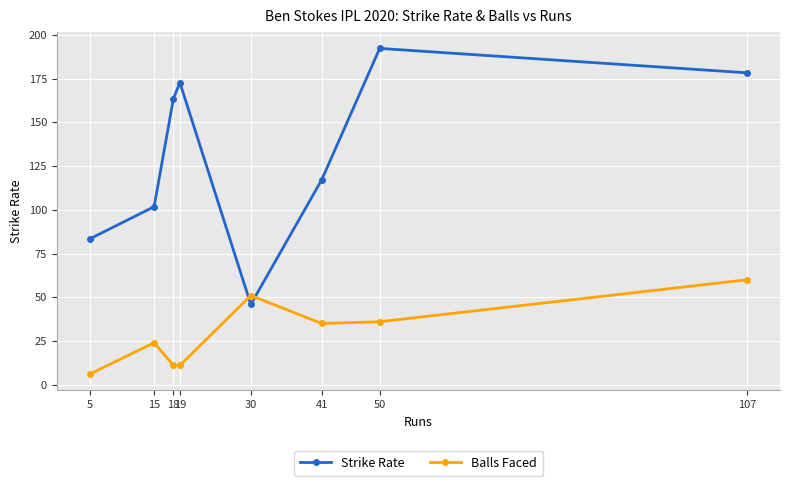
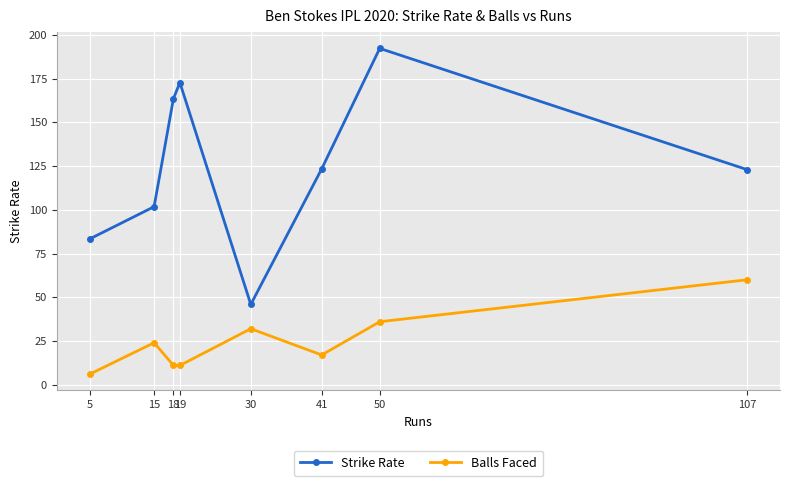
  {
    "Strike Rate": {
      "5": 83,
      "15": 102,
      "30": 46,
-     "41": 117,
+     "41": 123,
      "50": 192,
-     "107": 178
+     "107": 123
    },
    "Balls Faced": {
      "5": 6,
      "15": 24,
-     "30": 51,
-     "41": 35,
+     "30": 32,
+     "41": 17,
      "50": 36,
      "107": 60
    }
  }
